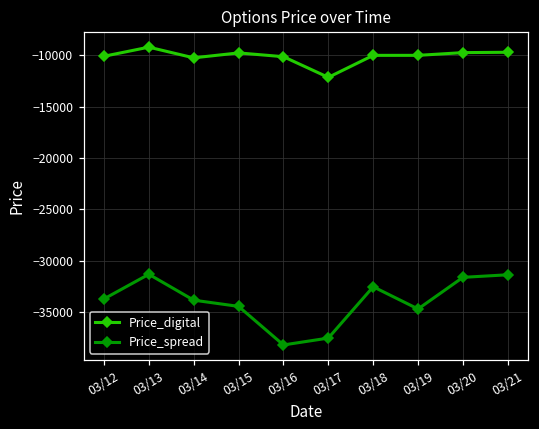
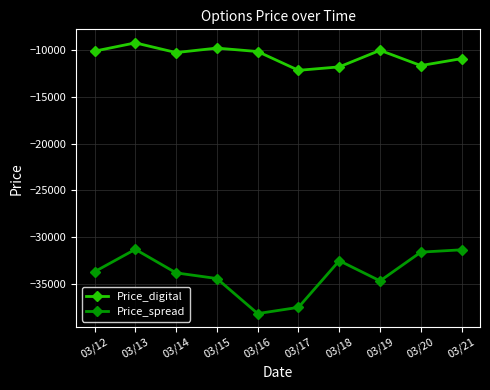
  {
    "Price_digital": {
      "03/12": -10000,
      "03/13": -9000,
      "03/14": -10000,
      "03/15": -10000,
      "03/16": -10000,
      "03/17": -12000,
-     "03/18": -10000,
+     "03/18": -12000,
      "03/19": -10000,
-     "03/20": -10000,
-     "03/21": -10000
+     "03/20": -12000,
+     "03/21": -11000
    },
    "Price_spread": {
      "03/12": -34000,
      "03/13": -31000,
      "03/14": -34000,
      "03/15": -34000,
      "03/16": -38000,
      "03/17": -38000,
      "03/18": -33000,
      "03/19": -35000,
      "03/20": -32000,
      "03/21": -31000
    }
  }
